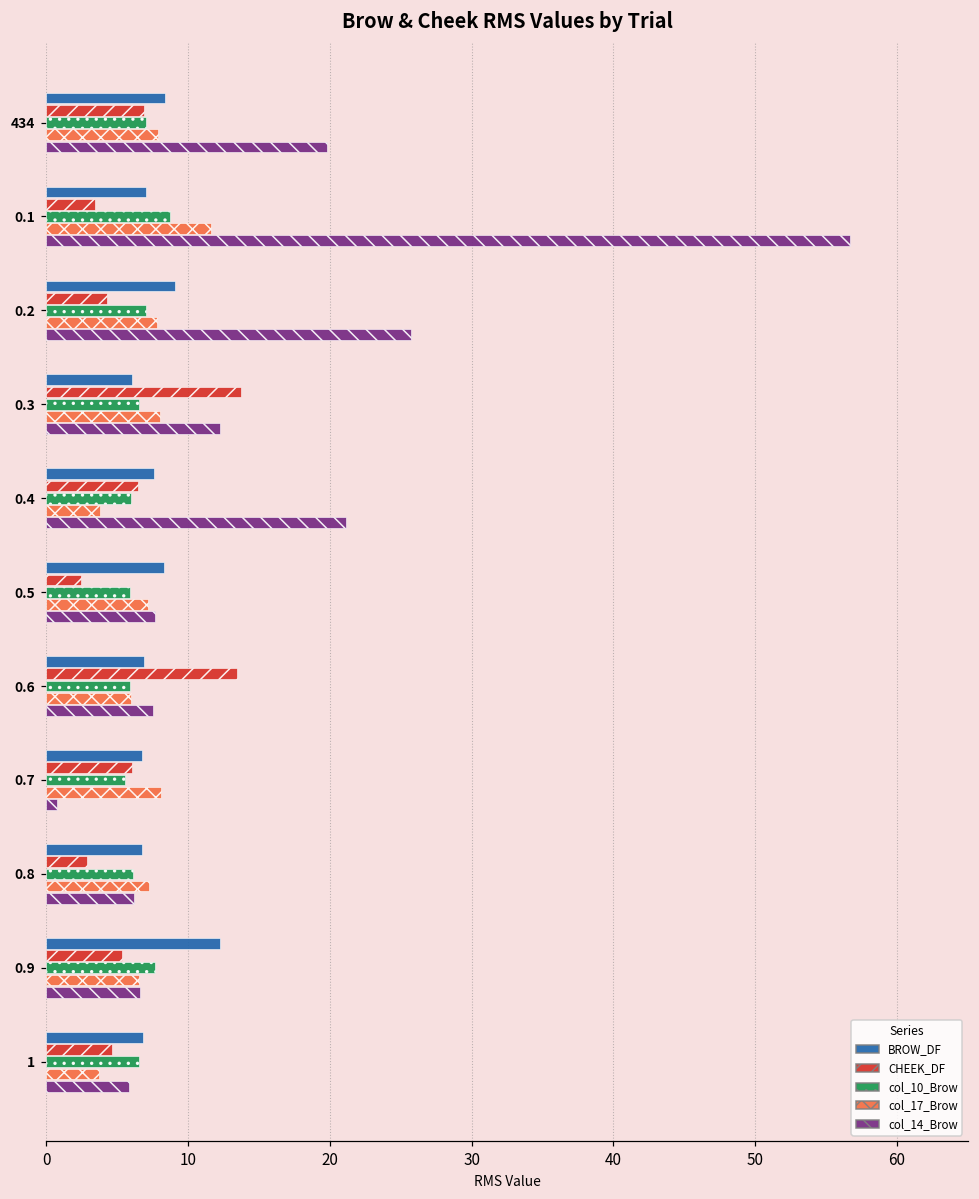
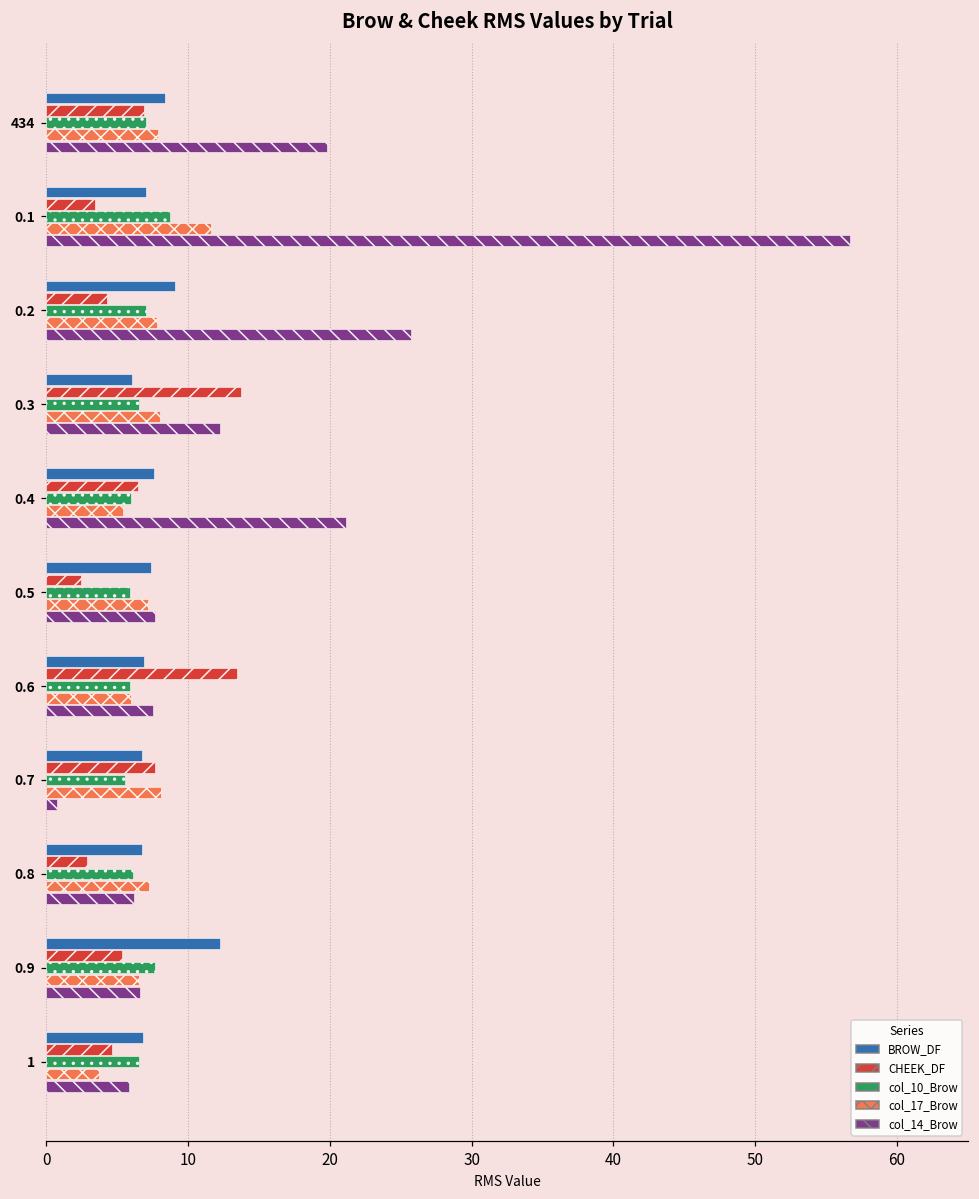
  {
    "BROW_DF": {
      "434": 8.4,
      "0.1": 7.0,
      "0.2": 9.1,
      "0.3": 6.1,
      "0.4": 7.6,
-     "0.5": 8.3,
+     "0.5": 7.4,
      "0.6": 6.9,
      "0.7": 6.8,
      "0.8": 6.8,
      "0.9": 12.3,
      "1": 6.8
    },
    "CHEEK_DF": {
      "434": 6.9,
      "0.1": 3.4,
      "0.2": 4.3,
      "0.3": 13.7,
      "0.4": 6.5,
      "0.5": 2.5,
      "0.6": 13.5,
-     "0.7": 6.1,
+     "0.7": 7.7,
      "0.8": 2.9,
      "0.9": 5.4,
      "1": 4.7
    },
    "col_10_Brow": {
      "434": 7.0,
      "0.1": 8.7,
      "0.2": 7.1,
      "0.3": 6.5,
      "0.4": 6.0,
      "0.5": 5.9,
      "0.6": 5.9,
      "0.7": 5.6,
      "0.8": 6.1,
      "0.9": 7.7,
      "1": 6.5
    },
    "col_17_Brow": {
      "434": 7.9,
      "0.1": 11.7,
      "0.2": 7.8,
      "0.3": 8.0,
-     "0.4": 3.8,
+     "0.4": 5.4,
      "0.5": 7.2,
      "0.6": 6.0,
      "0.7": 8.1,
      "0.8": 7.3,
      "0.9": 6.5,
      "1": 3.7
    },
    "col_14_Brow": {
      "434": 19.8,
      "0.1": 56.6,
      "0.2": 25.7,
      "0.3": 12.2,
      "0.4": 21.2,
      "0.5": 7.7,
      "0.6": 7.6,
      "0.7": 0.8,
      "0.8": 6.2,
      "0.9": 6.6,
      "1": 5.8
    }
  }
